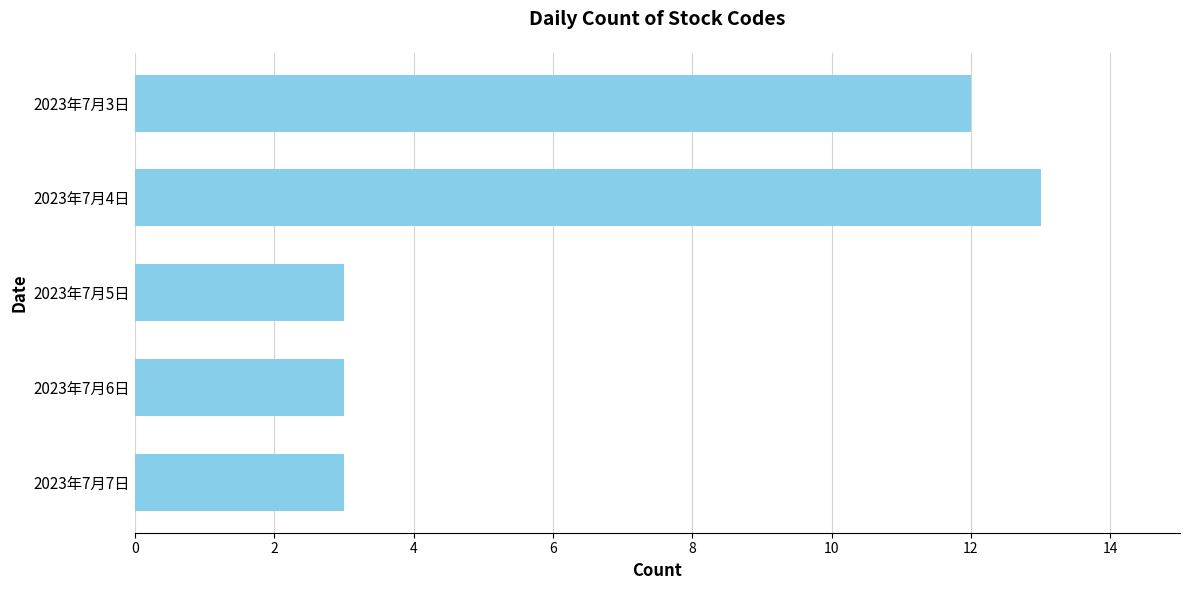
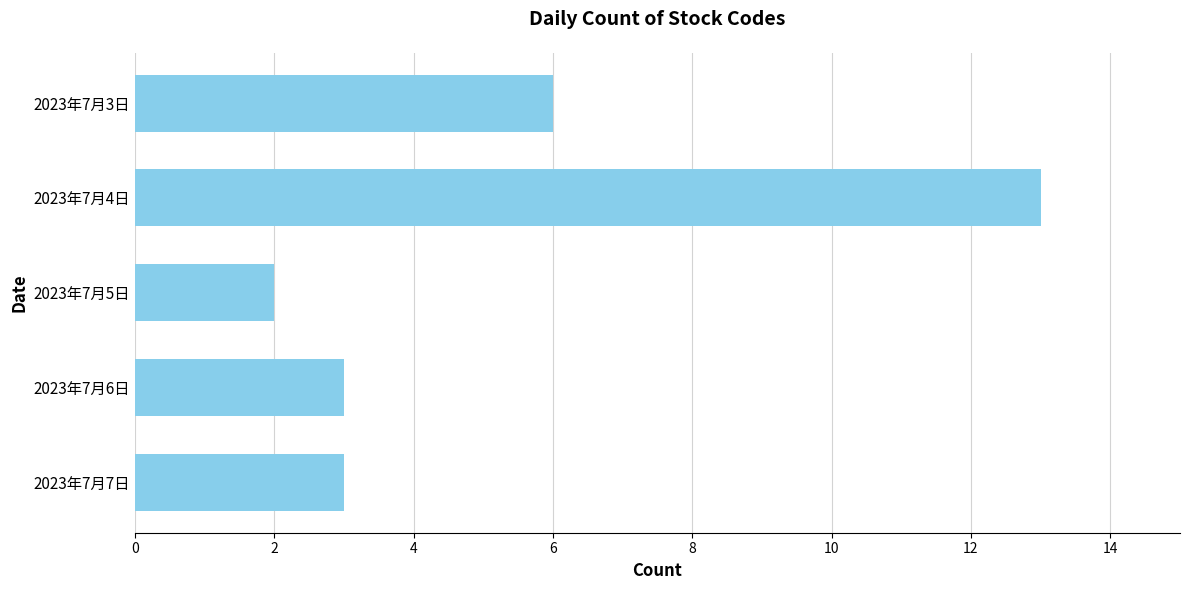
  {
-   "2023年7月3日": 12,
+   "2023年7月3日": 6,
    "2023年7月4日": 13,
-   "2023年7月5日": 3,
+   "2023年7月5日": 2,
    "2023年7月6日": 3,
    "2023年7月7日": 3
  }
